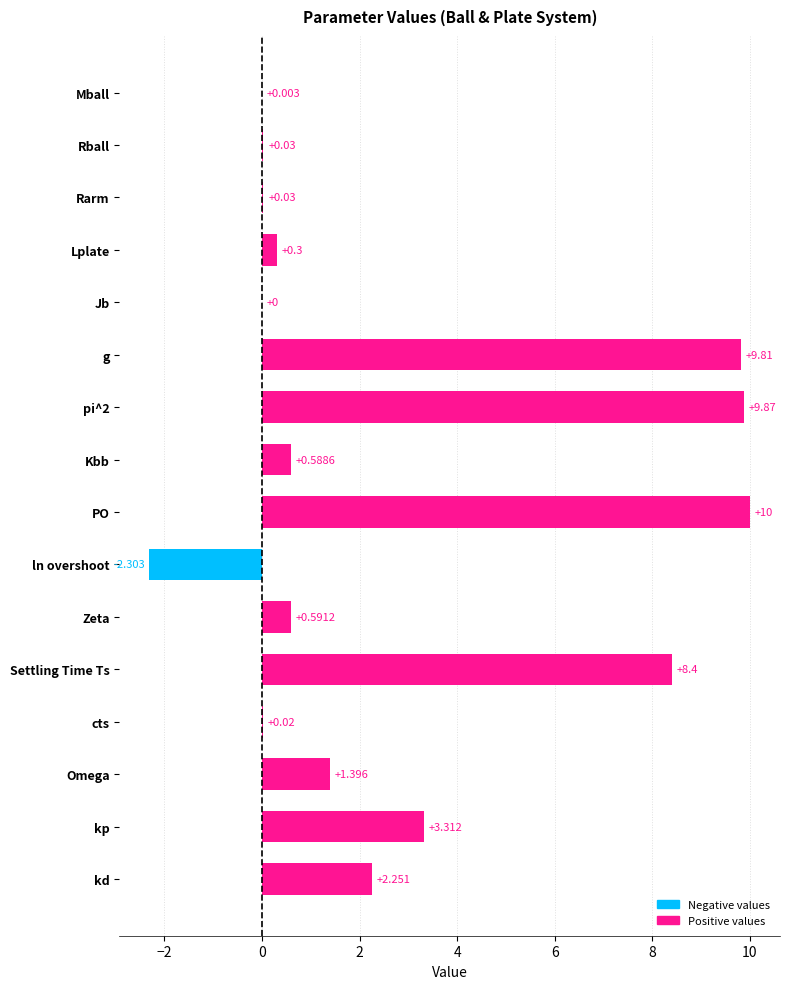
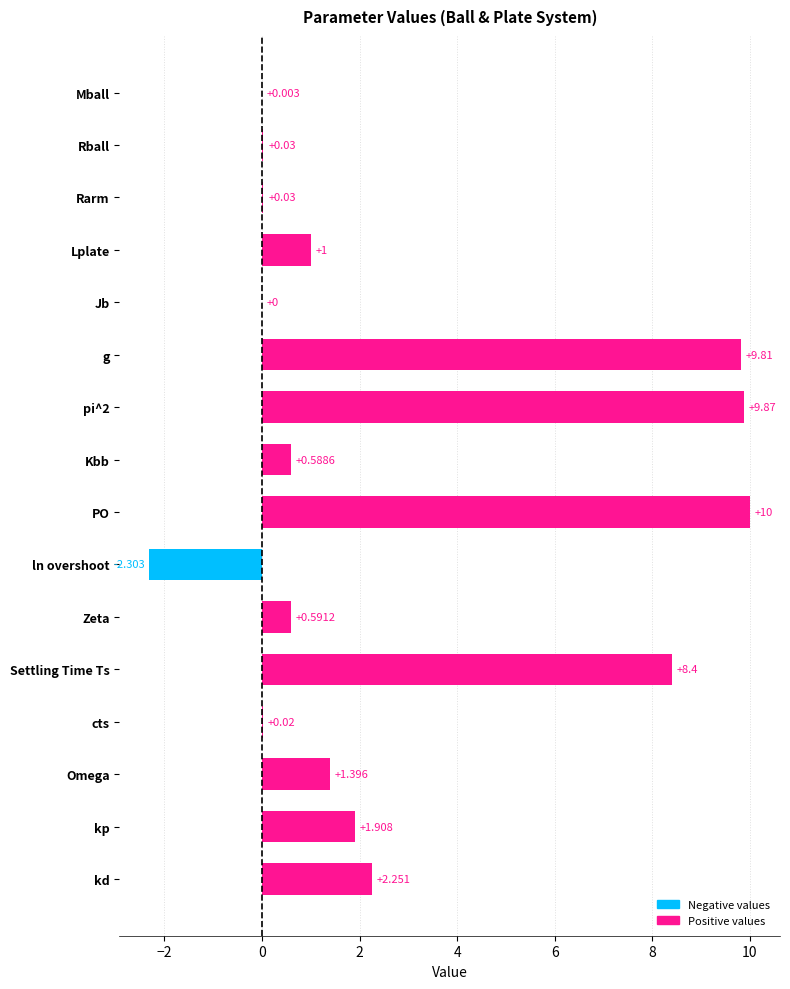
  {
    "Mball": "+0.003",
    "Rball": "+0.03",
    "Rarm": "+0.03",
-   "Lplate": "+0.3",
+   "Lplate": "+1",
    "Jb": "+0",
    "g": "+9.81",
    "pi^2": "+9.87",
    "Kbb": "+0.5886",
    "PO": "+10",
    "ln overshoot": "-2.303",
    "Zeta": "+0.5912",
    "Settling Time Ts": "+8.4",
    "cts": "+0.02",
    "Omega": "+1.396",
-   "kp": "+3.312",
+   "kp": "+1.908",
    "kd": "+2.251"
  }
